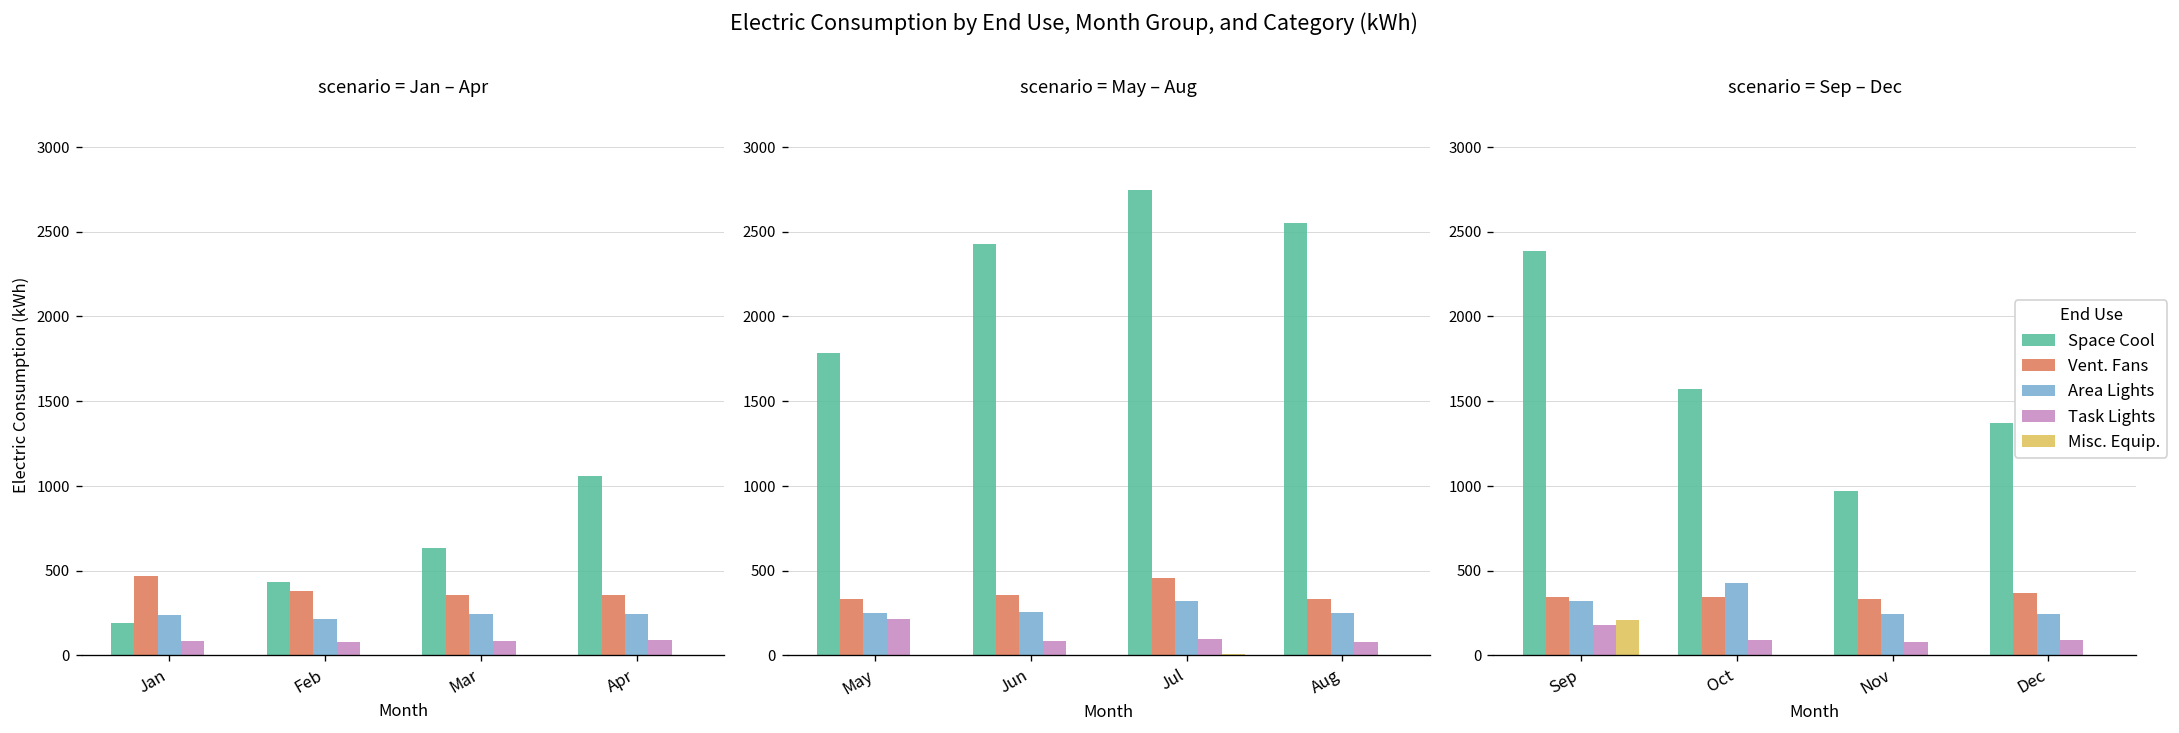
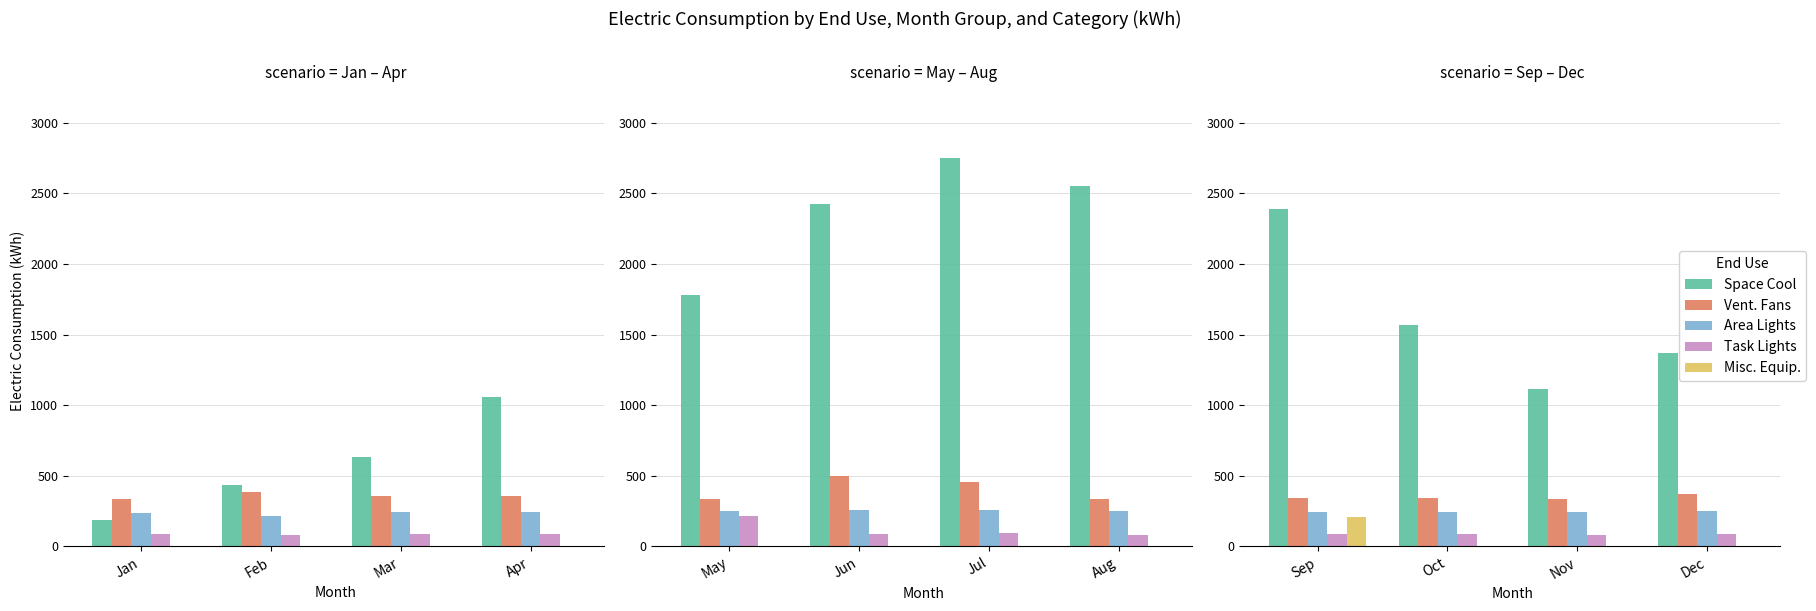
  {
    "scenario = Jan – Apr": {
      "Space Cool": {
        "Jan": 190,
        "Feb": 430,
        "Mar": 640,
        "Apr": 1060
      },
      "Vent. Fans": {
-       "Jan": 470,
+       "Jan": 330,
        "Feb": 380,
        "Mar": 360,
        "Apr": 350
      },
      "Area Lights": {
        "Jan": 240,
        "Feb": 220,
        "Mar": 250,
        "Apr": 250
      },
      "Task Lights": {
        "Jan": 90,
        "Feb": 80,
        "Mar": 90,
        "Apr": 90
      }
    },
    "scenario = May – Aug": {
      "Space Cool": {
        "May": 1780,
        "Jun": 2430,
        "Jul": 2750,
        "Aug": 2550
      },
      "Vent. Fans": {
        "May": 330,
-       "Jun": 360,
+       "Jun": 500,
        "Jul": 450,
        "Aug": 330
      },
      "Area Lights": {
        "May": 250,
        "Jun": 260,
-       "Jul": 320,
+       "Jul": 260,
        "Aug": 250
      },
      "Task Lights": {
        "May": 220,
        "Jun": 90,
        "Jul": 100,
        "Aug": 80
      }
    },
    "scenario = Sep – Dec": {
      "Space Cool": {
        "Sep": 2390,
        "Oct": 1570,
-       "Nov": 970,
+       "Nov": 1120,
        "Dec": 1370
      },
      "Vent. Fans": {
        "Sep": 340,
        "Oct": 340,
        "Nov": 330,
        "Dec": 370
      },
      "Area Lights": {
-       "Sep": 320,
-       "Oct": 430,
+       "Sep": 240,
+       "Oct": 240,
        "Nov": 250,
        "Dec": 250
      },
      "Task Lights": {
-       "Sep": 180,
+       "Sep": 90,
        "Oct": 90,
        "Nov": 80,
        "Dec": 90
      },
      "Misc. Equip.": {
        "Sep": 210
      }
    }
  }
